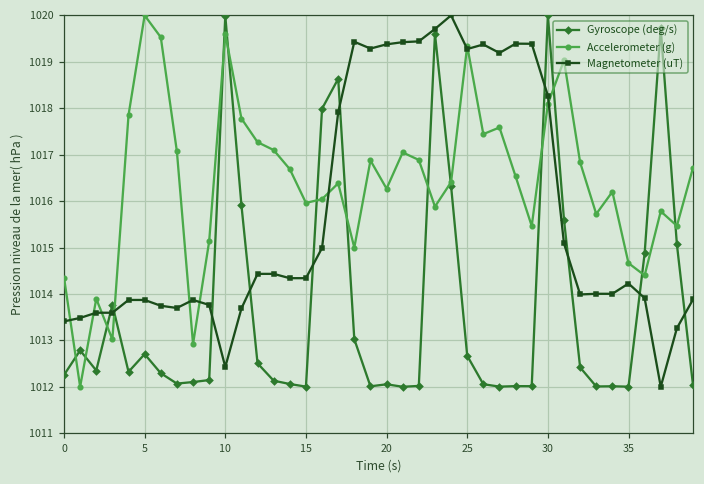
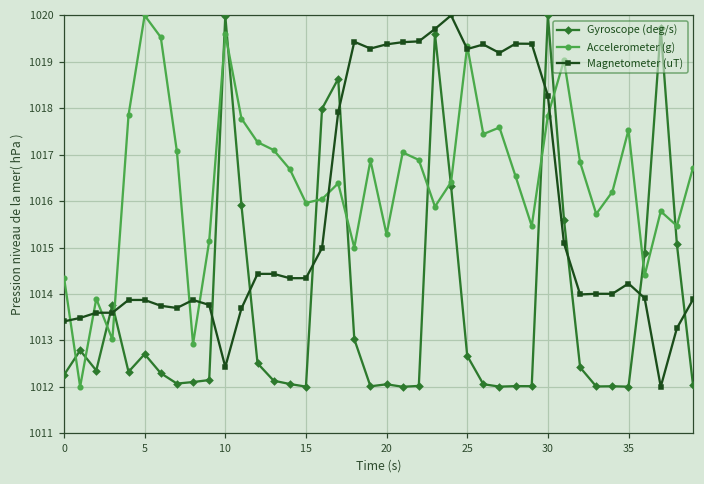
  {
    "Accelerometer (g)": {
      "0": 1014.4,
      "5": 1020.0,
      "10": 1019.6,
      "15": 1016.0,
-     "20": 1016.3,
+     "20": 1015.3,
      "25": 1019.3,
-     "30": 1018.1,
-     "35": 1014.7
+     "30": 1017.8,
+     "35": 1017.5
    }
  }
